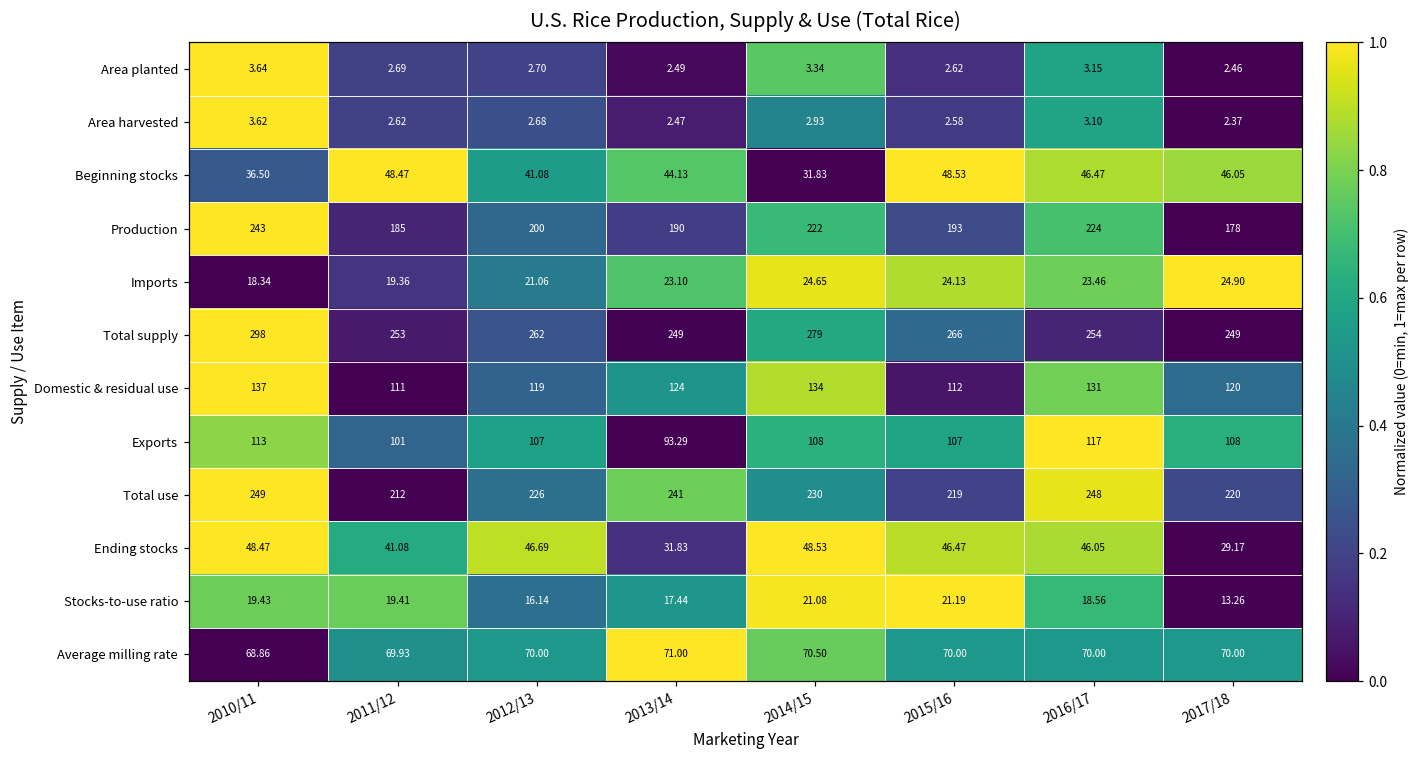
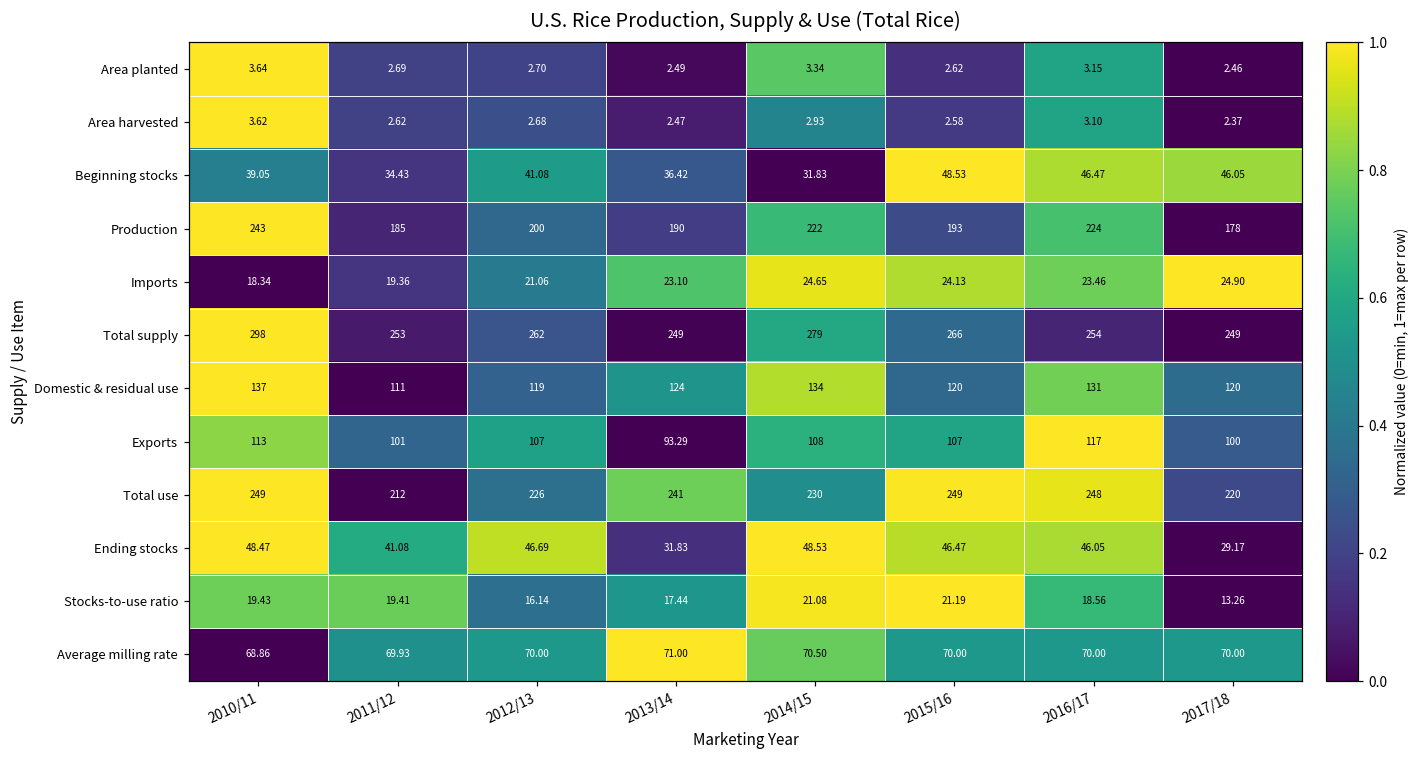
  {
    "Area planted": {
      "2010/11": 3.64,
      "2011/12": 2.69,
      "2012/13": 2.70,
      "2013/14": 2.49,
      "2014/15": 3.34,
      "2015/16": 2.62,
      "2016/17": 3.15,
      "2017/18": 2.46
    },
    "Area harvested": {
      "2010/11": 3.62,
      "2011/12": 2.62,
      "2012/13": 2.68,
      "2013/14": 2.47,
      "2014/15": 2.93,
      "2015/16": 2.58,
      "2016/17": 3.10,
      "2017/18": 2.37
    },
    "Beginning stocks": {
-     "2010/11": 36.50,
-     "2011/12": 48.47,
+     "2010/11": 39.05,
+     "2011/12": 34.43,
      "2012/13": 41.08,
-     "2013/14": 44.13,
+     "2013/14": 36.42,
      "2014/15": 31.83,
      "2015/16": 48.53,
      "2016/17": 46.47,
      "2017/18": 46.05
    },
    "Production": {
      "2010/11": 243,
      "2011/12": 185,
      "2012/13": 200,
      "2013/14": 190,
      "2014/15": 222,
      "2015/16": 193,
      "2016/17": 224,
      "2017/18": 178
    },
    "Imports": {
      "2010/11": 18.34,
      "2011/12": 19.36,
      "2012/13": 21.06,
      "2013/14": 23.10,
      "2014/15": 24.65,
      "2015/16": 24.13,
      "2016/17": 23.46,
      "2017/18": 24.90
    },
    "Total supply": {
      "2010/11": 298,
      "2011/12": 253,
      "2012/13": 262,
      "2013/14": 249,
      "2014/15": 279,
      "2015/16": 266,
      "2016/17": 254,
      "2017/18": 249
    },
    "Domestic & residual use": {
      "2010/11": 137,
      "2011/12": 111,
      "2012/13": 119,
      "2013/14": 124,
      "2014/15": 134,
-     "2015/16": 112,
+     "2015/16": 120,
      "2016/17": 131,
      "2017/18": 120
    },
    "Exports": {
      "2010/11": 113,
      "2011/12": 101,
      "2012/13": 107,
      "2013/14": 93.29,
      "2014/15": 108,
      "2015/16": 107,
      "2016/17": 117,
-     "2017/18": 108
+     "2017/18": 100
    },
    "Total use": {
      "2010/11": 249,
      "2011/12": 212,
      "2012/13": 226,
      "2013/14": 241,
      "2014/15": 230,
-     "2015/16": 219,
+     "2015/16": 249,
      "2016/17": 248,
      "2017/18": 220
    },
    "Ending stocks": {
      "2010/11": 48.47,
      "2011/12": 41.08,
      "2012/13": 46.69,
      "2013/14": 31.83,
      "2014/15": 48.53,
      "2015/16": 46.47,
      "2016/17": 46.05,
      "2017/18": 29.17
    },
    "Stocks-to-use ratio": {
      "2010/11": 19.43,
      "2011/12": 19.41,
      "2012/13": 16.14,
      "2013/14": 17.44,
      "2014/15": 21.08,
      "2015/16": 21.19,
      "2016/17": 18.56,
      "2017/18": 13.26
    },
    "Average milling rate": {
      "2010/11": 68.86,
      "2011/12": 69.93,
      "2012/13": 70.00,
      "2013/14": 71.00,
      "2014/15": 70.50,
      "2015/16": 70.00,
      "2016/17": 70.00,
      "2017/18": 70.00
    }
  }
